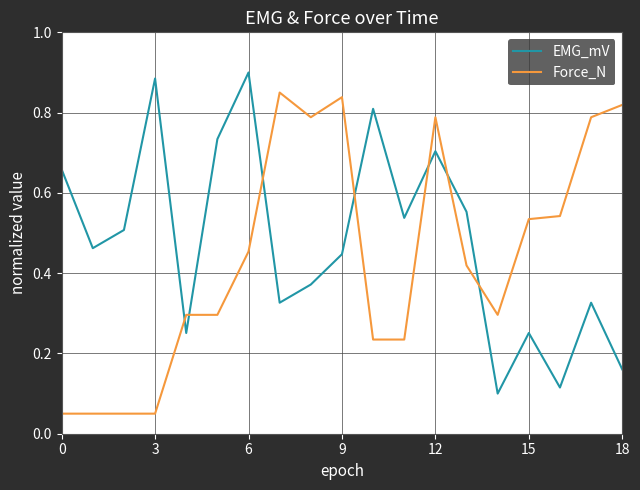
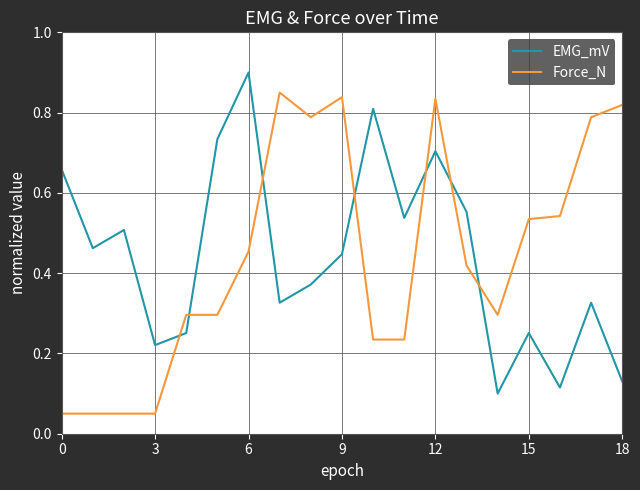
  {
    "EMG_mV": {
      "0": 0.66,
-     "3": 0.88,
+     "3": 0.22,
      "6": 0.90,
      "9": 0.45,
      "12": 0.70,
      "15": 0.25,
-     "18": 0.16
+     "18": 0.13
    },
    "Force_N": {
      "0": 0.05,
      "3": 0.05,
      "6": 0.45,
      "9": 0.84,
-     "12": 0.79,
+     "12": 0.83,
      "15": 0.53,
      "18": 0.82
    }
  }
